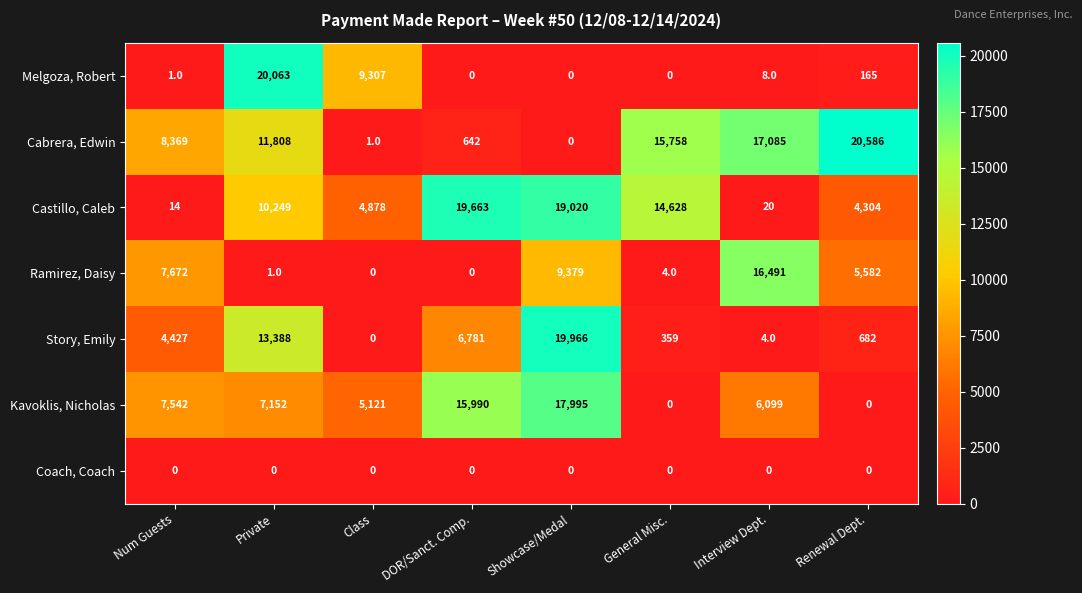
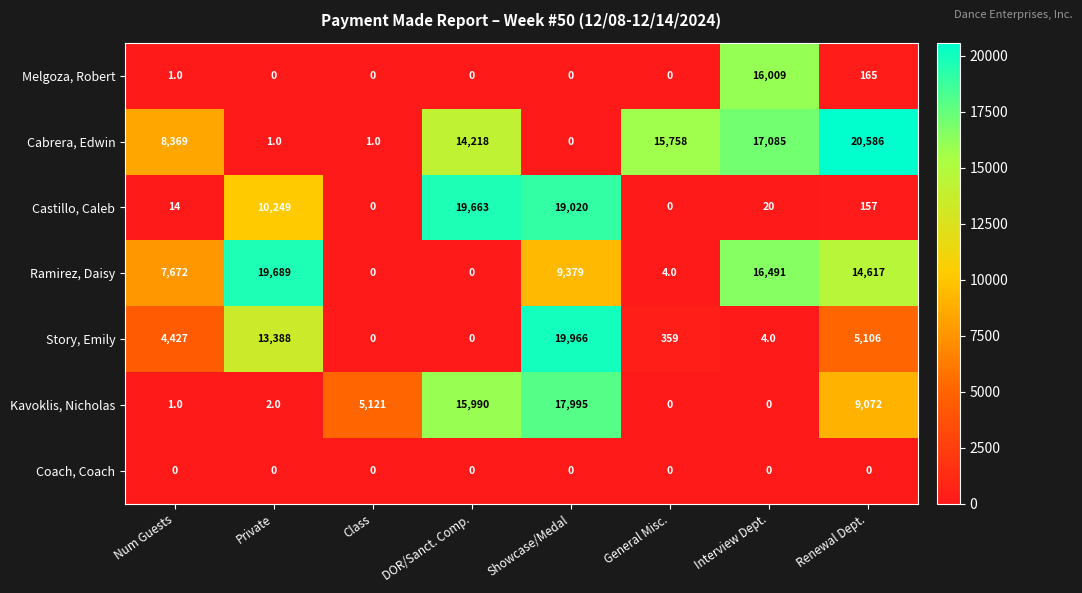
  {
    "Melgoza, Robert": {
      "Num Guests": "1.0",
-     "Private": "20,063",
-     "Class": "9,307",
+     "Private": "0",
+     "Class": "0",
      "DOR/Sanct. Comp.": "0",
      "Showcase/Medal": "0",
      "General Misc.": "0",
-     "Interview Dept.": "8.0",
+     "Interview Dept.": "16,009",
      "Renewal Dept.": "165"
    },
    "Cabrera, Edwin": {
      "Num Guests": "8,369",
-     "Private": "11,808",
+     "Private": "1.0",
      "Class": "1.0",
-     "DOR/Sanct. Comp.": "642",
+     "DOR/Sanct. Comp.": "14,218",
      "Showcase/Medal": "0",
      "General Misc.": "15,758",
      "Interview Dept.": "17,085",
      "Renewal Dept.": "20,586"
    },
    "Castillo, Caleb": {
      "Num Guests": "14",
      "Private": "10,249",
-     "Class": "4,878",
+     "Class": "0",
      "DOR/Sanct. Comp.": "19,663",
      "Showcase/Medal": "19,020",
-     "General Misc.": "14,628",
+     "General Misc.": "0",
      "Interview Dept.": "20",
-     "Renewal Dept.": "4,304"
+     "Renewal Dept.": "157"
    },
    "Ramirez, Daisy": {
      "Num Guests": "7,672",
-     "Private": "1.0",
+     "Private": "19,689",
      "Class": "0",
      "DOR/Sanct. Comp.": "0",
      "Showcase/Medal": "9,379",
      "General Misc.": "4.0",
      "Interview Dept.": "16,491",
-     "Renewal Dept.": "5,582"
+     "Renewal Dept.": "14,617"
    },
    "Story, Emily": {
      "Num Guests": "4,427",
      "Private": "13,388",
      "Class": "0",
-     "DOR/Sanct. Comp.": "6,781",
+     "DOR/Sanct. Comp.": "0",
      "Showcase/Medal": "19,966",
      "General Misc.": "359",
      "Interview Dept.": "4.0",
-     "Renewal Dept.": "682"
+     "Renewal Dept.": "5,106"
    },
    "Kavoklis, Nicholas": {
-     "Num Guests": "7,542",
-     "Private": "7,152",
+     "Num Guests": "1.0",
+     "Private": "2.0",
      "Class": "5,121",
      "DOR/Sanct. Comp.": "15,990",
      "Showcase/Medal": "17,995",
      "General Misc.": "0",
-     "Interview Dept.": "6,099",
-     "Renewal Dept.": "0"
+     "Interview Dept.": "0",
+     "Renewal Dept.": "9,072"
    },
    "Coach, Coach": {
      "Num Guests": "0",
      "Private": "0",
      "Class": "0",
      "DOR/Sanct. Comp.": "0",
      "Showcase/Medal": "0",
      "General Misc.": "0",
      "Interview Dept.": "0",
      "Renewal Dept.": "0"
    }
  }
